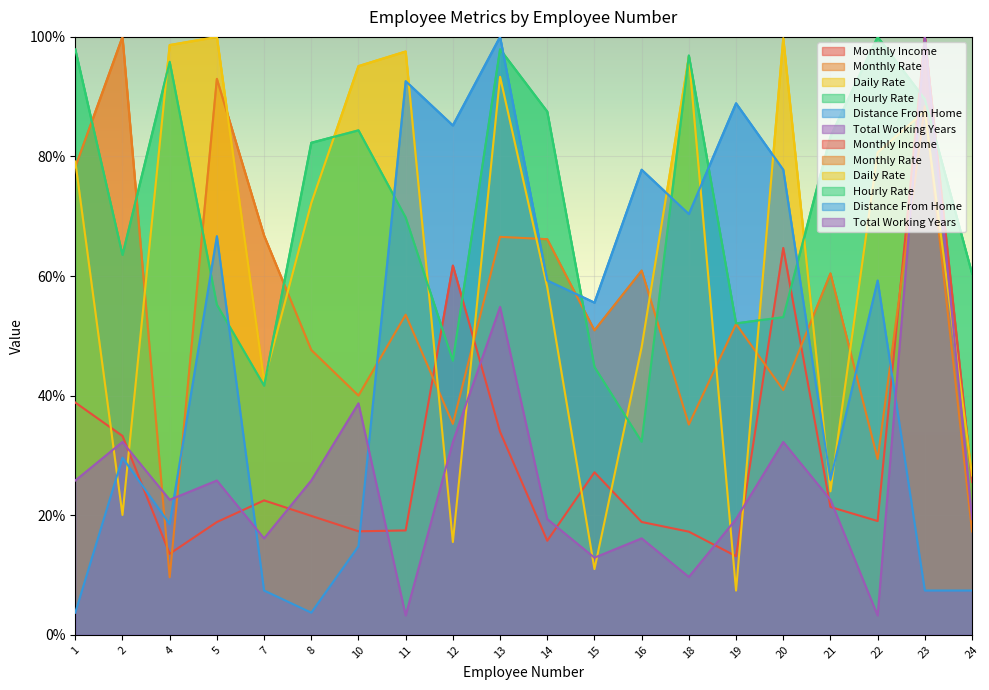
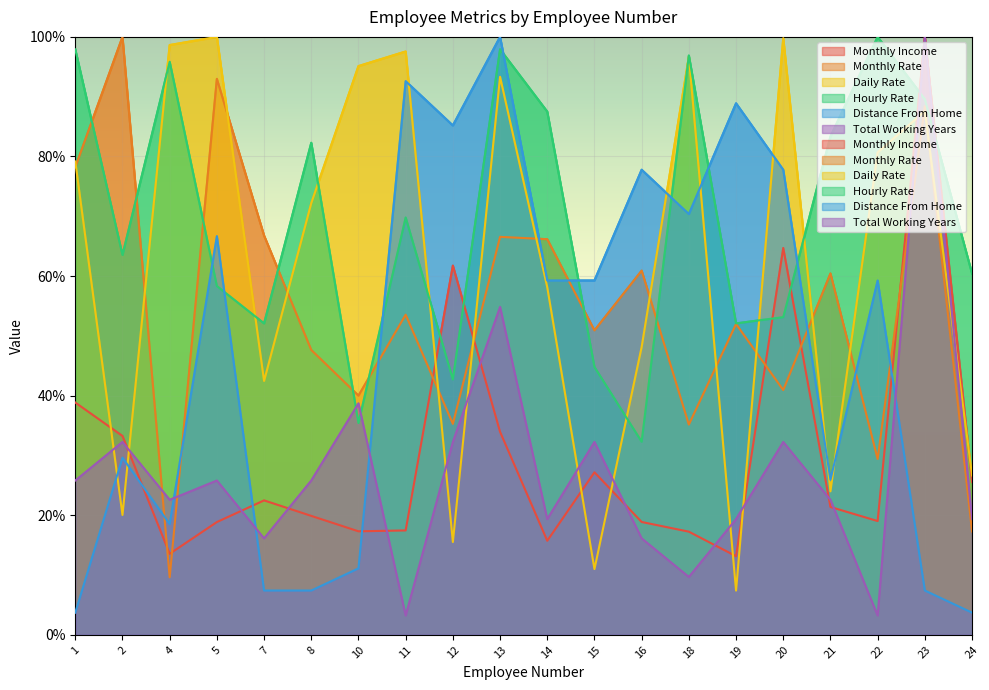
  {
    "Hourly Rate": {
      "1": "98%",
      "2": "64%",
      "4": "96%",
-     "5": "55%",
-     "7": "42%",
+     "5": "58%",
+     "7": "52%",
      "8": "82%",
-     "10": "84%",
+     "10": "35%",
      "11": "70%",
-     "12": "46%",
+     "12": "43%",
      "13": "98%",
      "14": "88%",
      "15": "45%",
      "16": "32%",
      "20": "53%",
      "22": "100%",
      "24": "60%"
    },
    "Distance From Home": {
      "1": "4%",
      "2": "30%",
      "4": "19%",
      "5": "67%",
      "7": "7%",
-     "8": "4%",
-     "10": "15%",
+     "8": "7%",
+     "10": "11%",
      "11": "93%",
      "12": "85%",
      "13": "100%",
      "14": "59%",
-     "15": "56%",
+     "15": "59%",
      "16": "78%",
      "18": "70%",
      "19": "89%",
      "20": "78%",
      "21": "26%",
      "22": "59%",
      "23": "7%",
-     "24": "7%"
+     "24": "4%"
    },
    "Total Working Years": {
      "1": "26%",
      "2": "32%",
      "4": "23%",
      "5": "26%",
      "7": "16%",
      "8": "26%",
      "10": "39%",
      "11": "3%",
      "12": "32%",
      "13": "55%",
      "14": "19%",
-     "15": "13%",
+     "15": "32%",
      "16": "16%",
      "18": "10%",
      "19": "19%",
      "20": "32%",
      "21": "23%",
      "22": "3%",
      "24": "19%"
    }
  }
